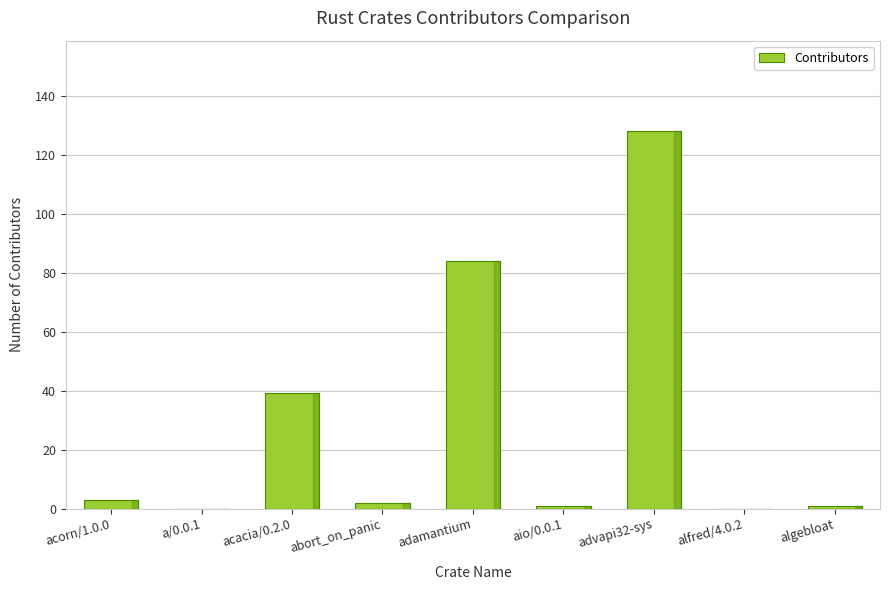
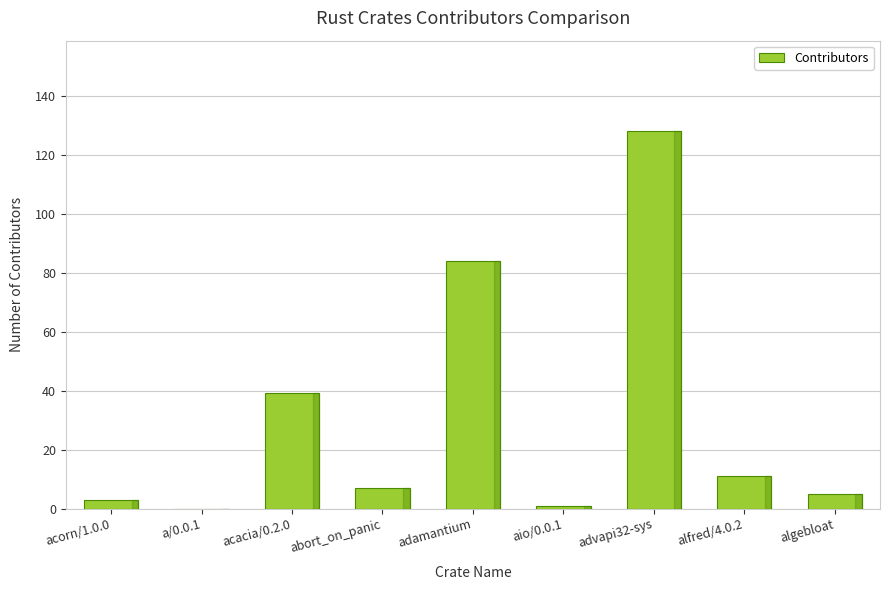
  {
    "acorn/1.0.0": 3,
    "a/0.0.1": 0,
    "acacia/0.2.0": 39,
-   "abort_on_panic": 2,
+   "abort_on_panic": 7,
    "adamantium": 84,
    "aio/0.0.1": 1,
    "advapi32-sys": 128,
-   "alfred/4.0.2": 0,
-   "algebloat": 1
+   "alfred/4.0.2": 11,
+   "algebloat": 5
  }
